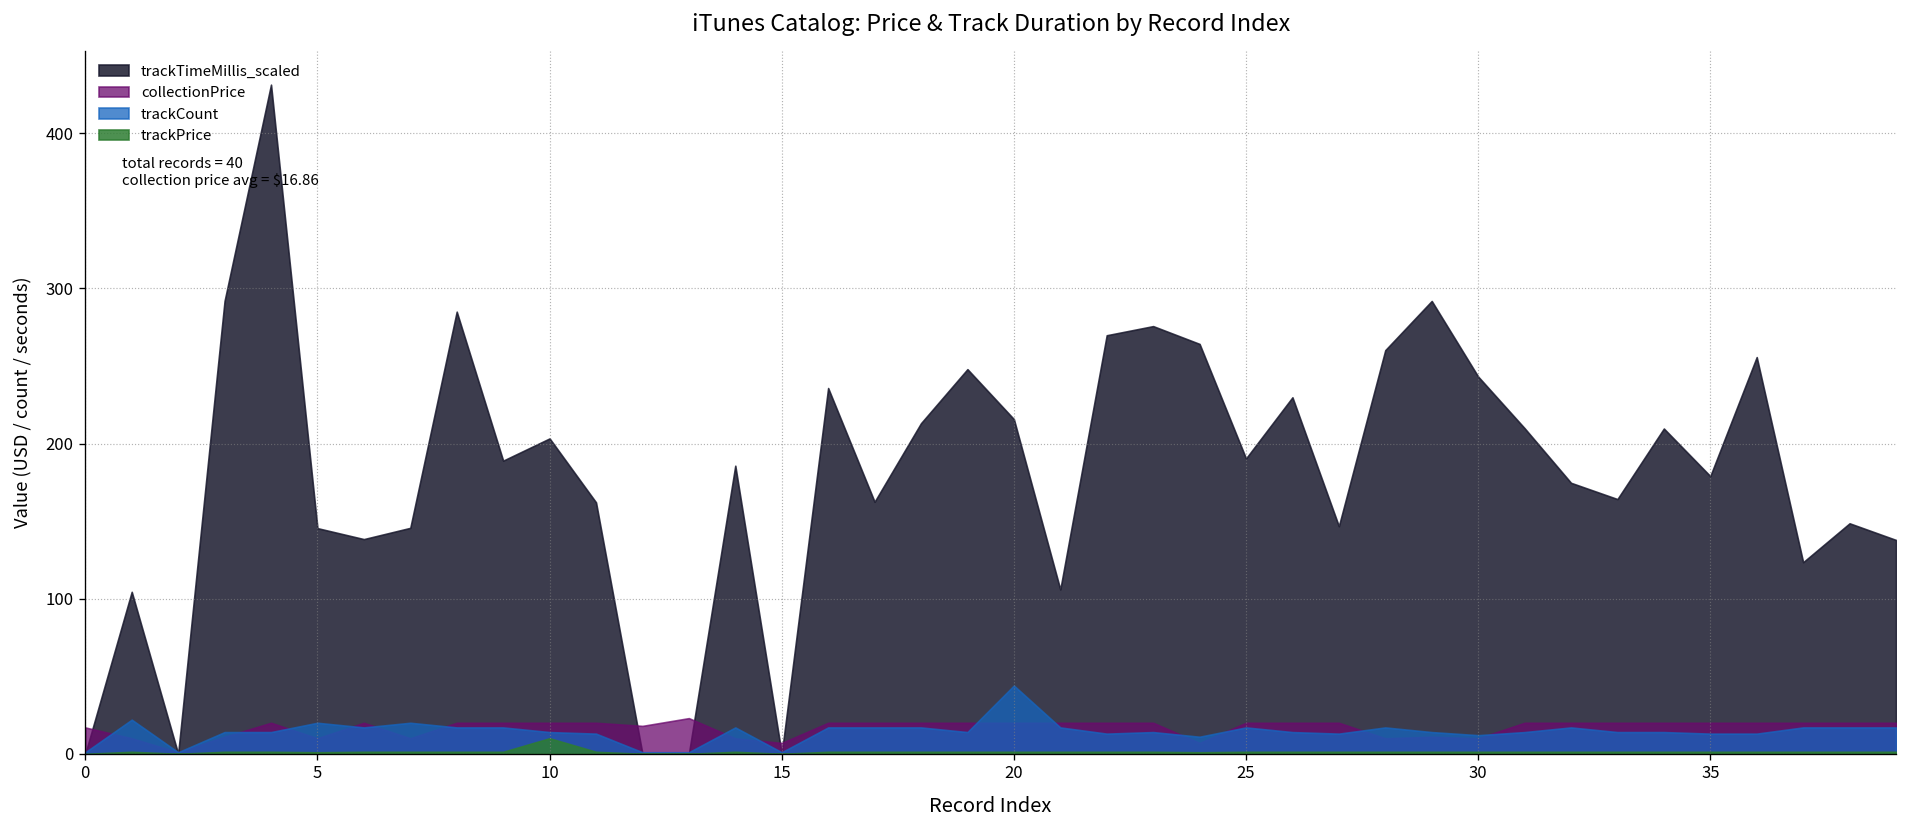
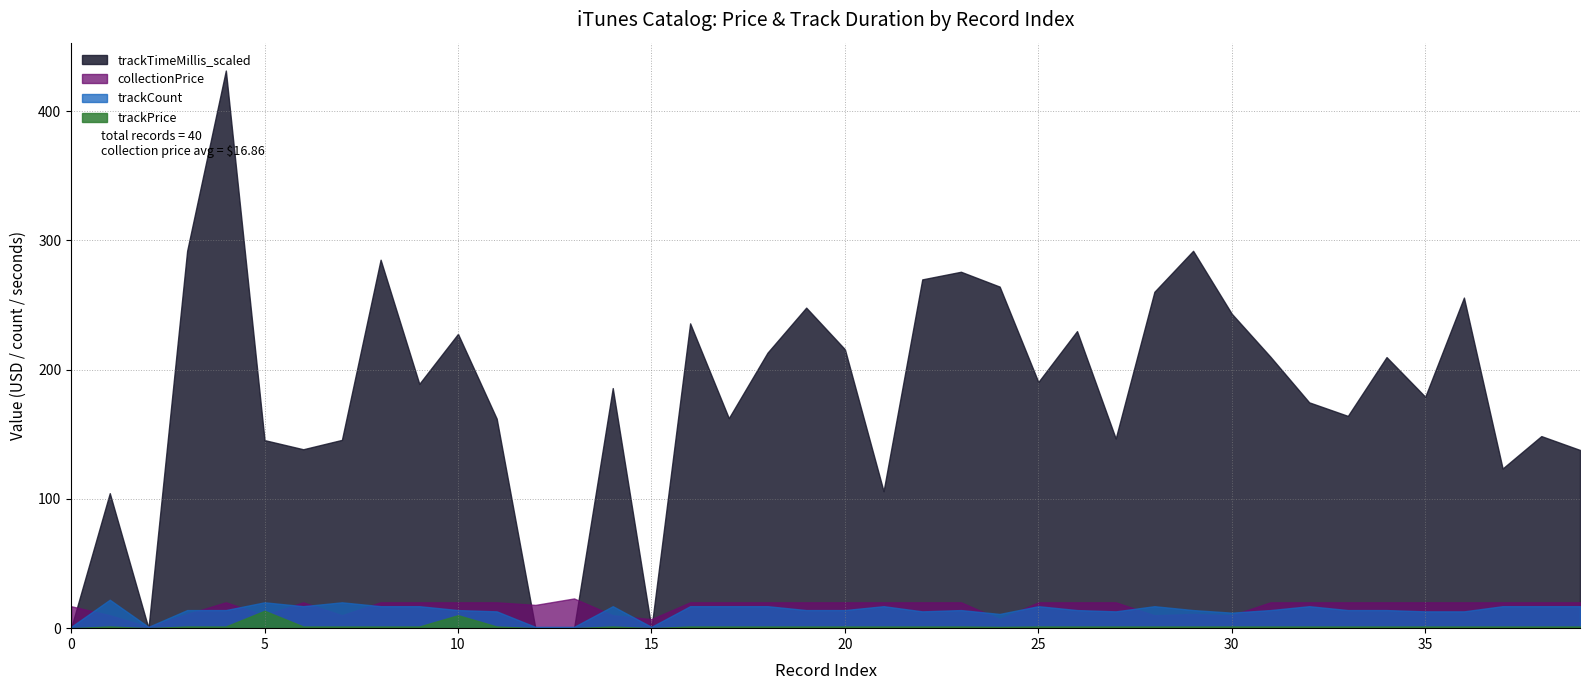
  {
    "trackTimeMillis_scaled": {
      "5": 145,
-     "10": 203,
+     "10": 228,
      "20": 216,
      "25": 190,
      "30": 243,
      "35": 179
    },
    "collectionPrice": {
      "0": 17,
      "5": 10,
      "10": 20,
      "15": 7,
      "20": 20,
      "25": 20,
      "30": 10,
      "35": 20
    },
    "trackCount": {
      "5": 20,
      "10": 14,
-     "20": 44,
+     "20": 14,
      "25": 17,
      "30": 12,
      "35": 13
    },
    "trackPrice": {
-     "5": 1,
+     "5": 13,
      "10": 10
    }
  }
